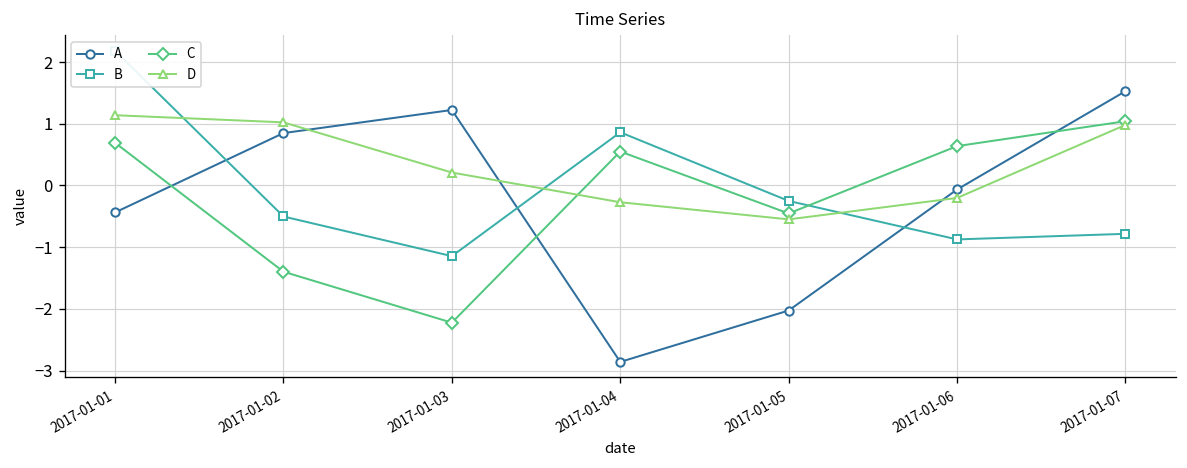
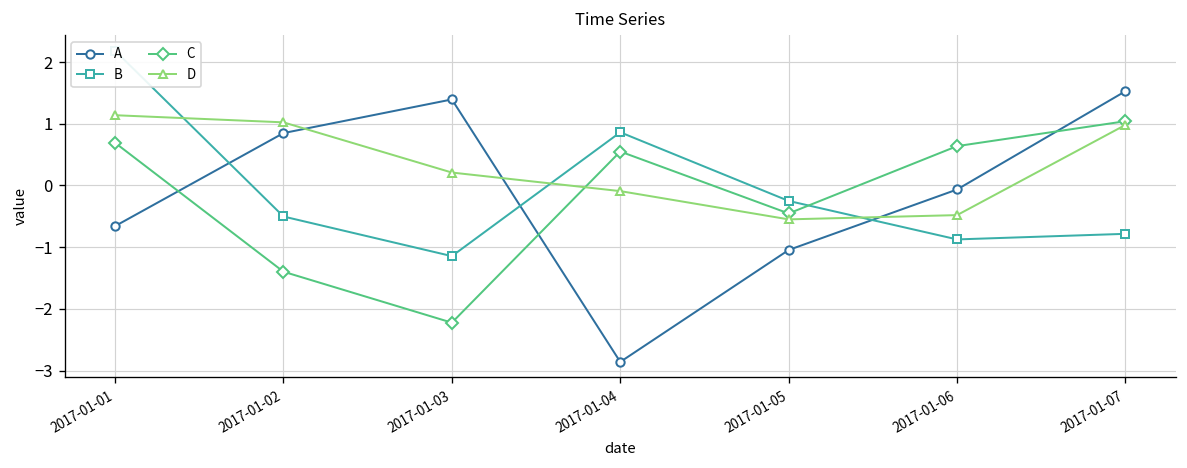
  {
    "A": {
-     "2017-01-01": -0.4,
+     "2017-01-01": -0.7,
      "2017-01-02": 0.8,
-     "2017-01-03": 1.2,
+     "2017-01-03": 1.4,
      "2017-01-04": -2.9,
-     "2017-01-05": -2.0,
+     "2017-01-05": -1.0,
      "2017-01-06": -0.1,
      "2017-01-07": 1.5
    },
    "D": {
      "2017-01-01": 1.1,
      "2017-01-02": 1.0,
      "2017-01-03": 0.2,
-     "2017-01-04": -0.3,
+     "2017-01-04": -0.1,
      "2017-01-05": -0.6,
-     "2017-01-06": -0.2,
+     "2017-01-06": -0.5,
      "2017-01-07": 1.0
    }
  }
